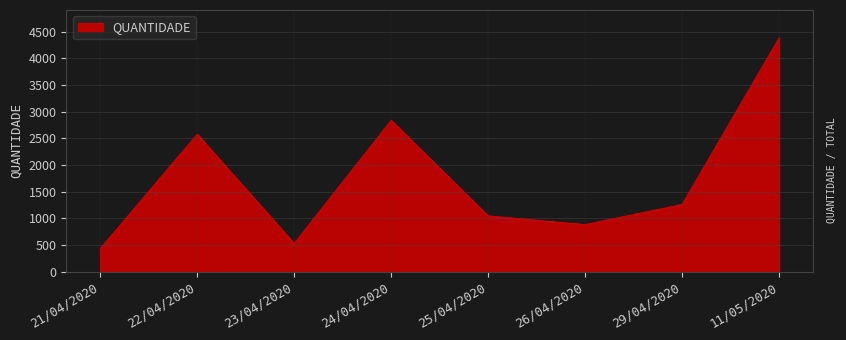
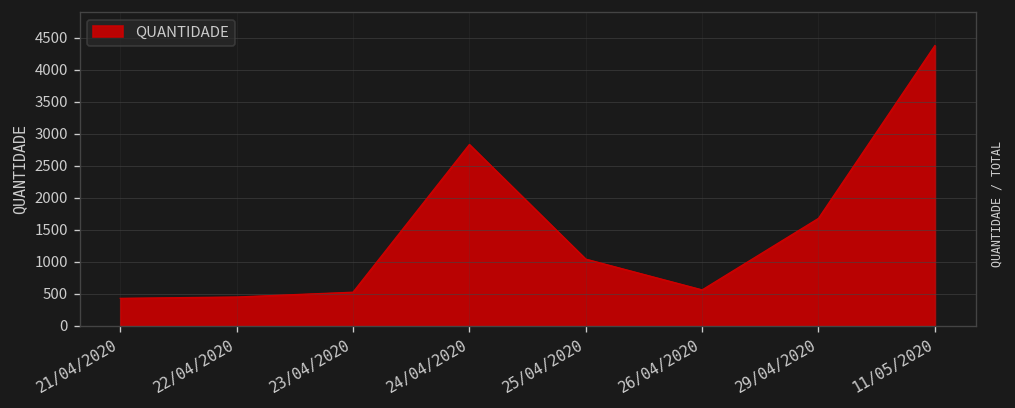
  {
    "21/04/2020": 400,
-   "22/04/2020": 2600,
+   "22/04/2020": 500,
    "23/04/2020": 500,
    "24/04/2020": 2800,
    "25/04/2020": 1000,
-   "26/04/2020": 900,
-   "29/04/2020": 1300,
+   "26/04/2020": 600,
+   "29/04/2020": 1700,
    "11/05/2020": 4400
  }
